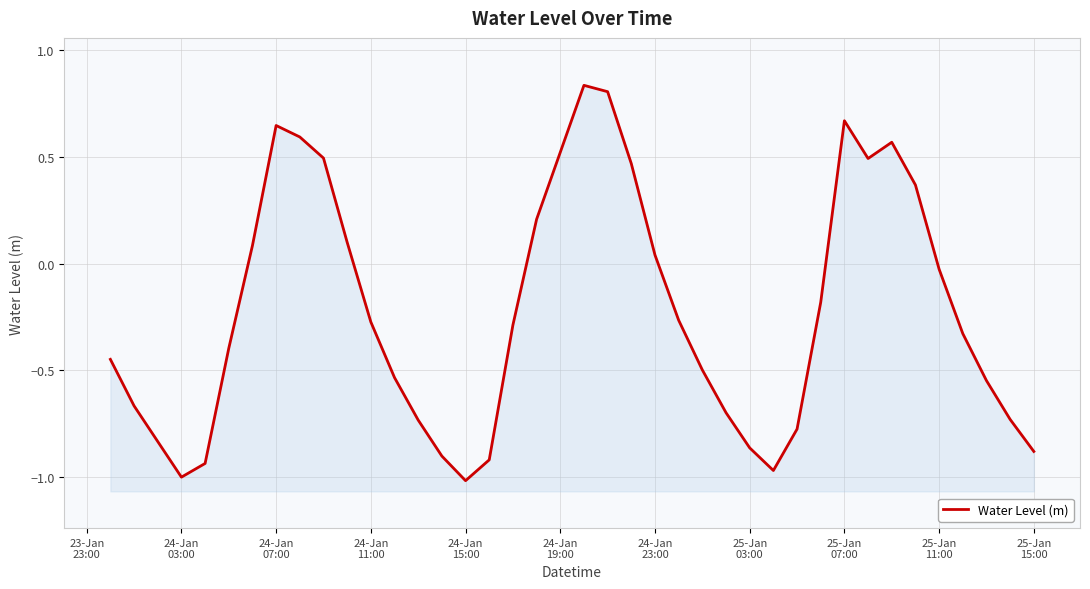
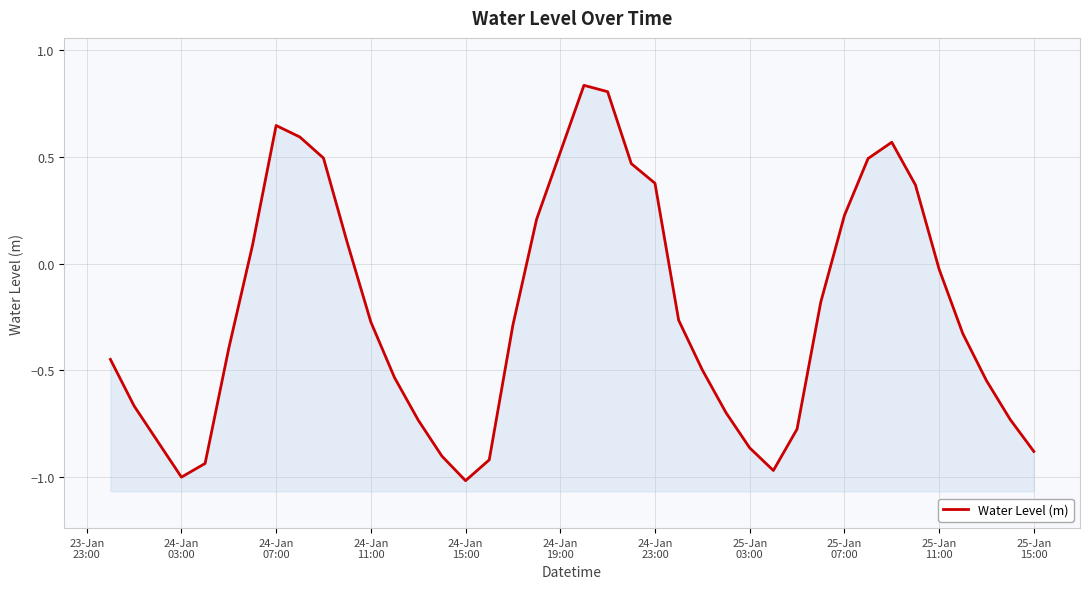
  {
    "24-Jan 03:00": -1.00,
    "24-Jan 07:00": 0.65,
    "24-Jan 11:00": -0.27,
    "24-Jan 15:00": -1.02,
    "24-Jan 19:00": 0.52,
-   "24-Jan 23:00": 0.04,
+   "24-Jan 23:00": 0.38,
    "25-Jan 03:00": -0.86,
-   "25-Jan 07:00": 0.67,
+   "25-Jan 07:00": 0.22,
    "25-Jan 11:00": -0.03,
    "25-Jan 15:00": -0.88
  }
